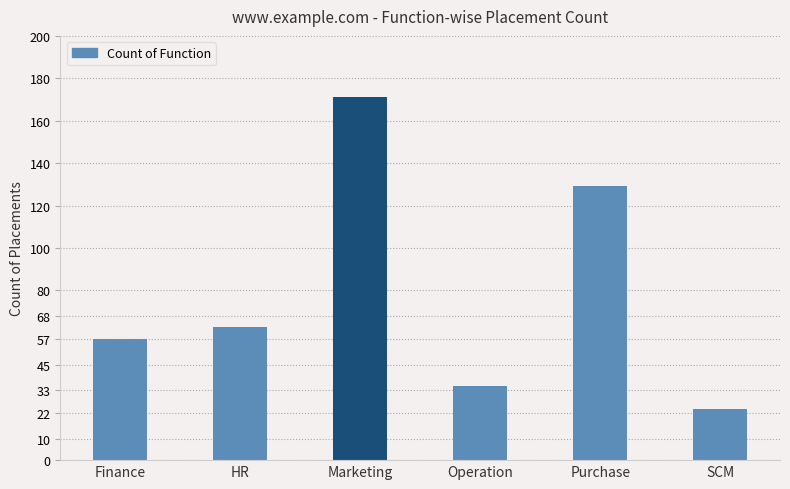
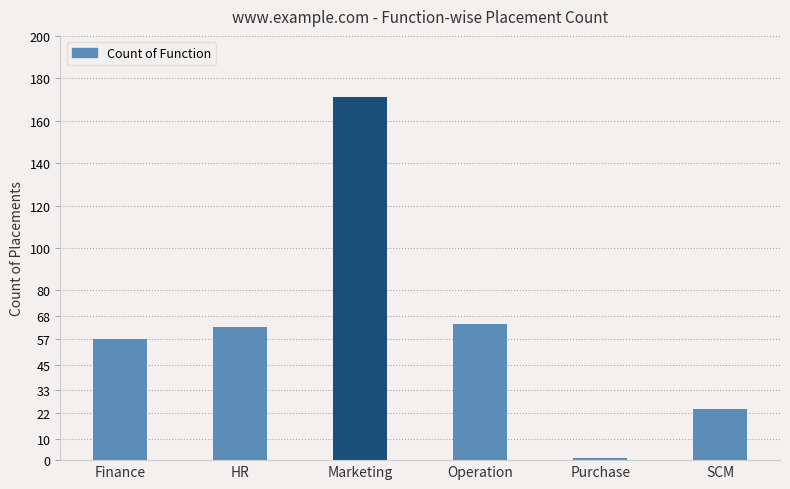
  {
    "Finance": 57,
    "HR": 63,
    "Marketing": 171,
-   "Operation": 35,
-   "Purchase": 129,
+   "Operation": 64,
+   "Purchase": 1,
    "SCM": 24
  }
